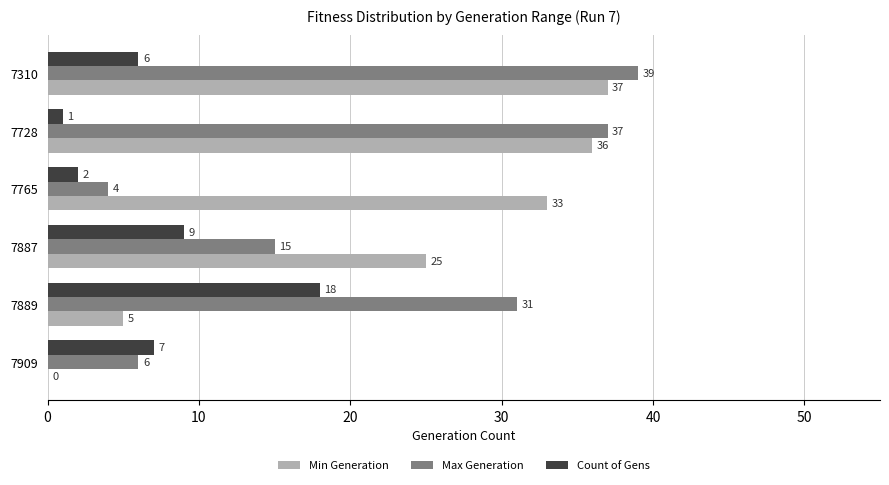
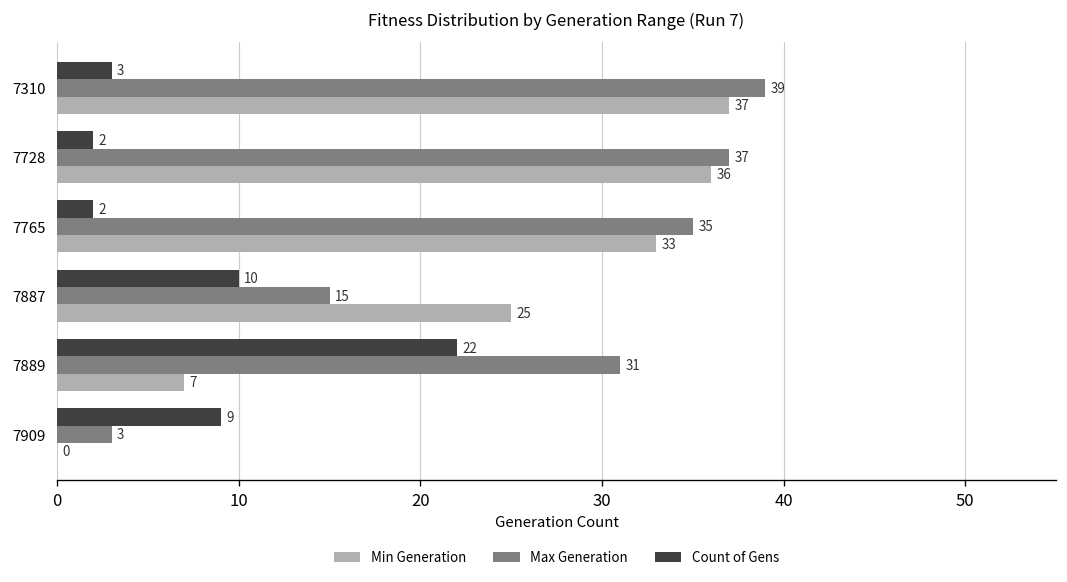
  {
    "Min Generation": {
      "7310": 37,
      "7728": 36,
      "7765": 33,
      "7887": 25,
-     "7889": 5,
+     "7889": 7,
      "7909": 0
    },
    "Max Generation": {
      "7310": 39,
      "7728": 37,
-     "7765": 4,
+     "7765": 35,
      "7887": 15,
      "7889": 31,
-     "7909": 6
+     "7909": 3
    },
    "Count of Gens": {
-     "7310": 6,
-     "7728": 1,
+     "7310": 3,
+     "7728": 2,
      "7765": 2,
-     "7887": 9,
-     "7889": 18,
-     "7909": 7
+     "7887": 10,
+     "7889": 22,
+     "7909": 9
    }
  }
